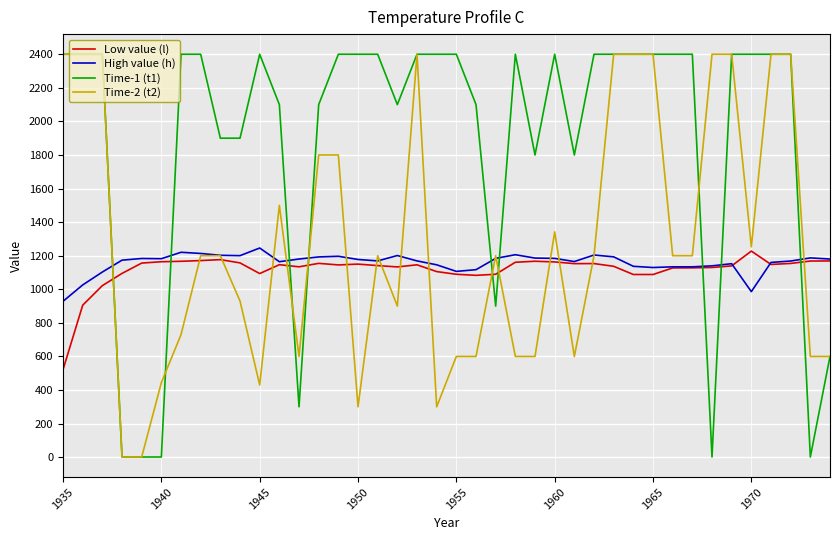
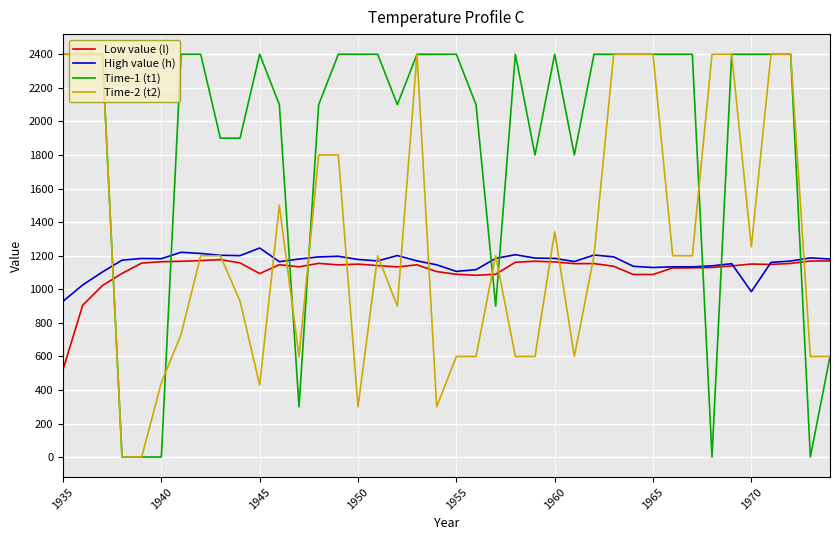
  {
    "Low value (l)": {
      "1935": 520,
      "1940": 1160,
      "1945": 1090,
      "1950": 1150,
      "1955": 1090,
      "1960": 1160,
      "1965": 1090,
-     "1970": 1230
+     "1970": 1150
    },
    "High value (h)": {
      "1935": 930,
      "1940": 1180,
      "1945": 1250,
      "1950": 1180,
      "1955": 1110,
      "1960": 1180,
      "1965": 1130,
      "1970": 990
    },
    "Time-1 (t1)": {
      "1940": 0,
      "1945": 2400,
      "1950": 2400,
      "1955": 2400,
      "1960": 2400,
      "1970": 2400
    },
    "Time-2 (t2)": {
      "1940": 440,
      "1945": 430,
      "1950": 300,
      "1955": 600,
      "1960": 1340,
      "1970": 1250
    }
  }
